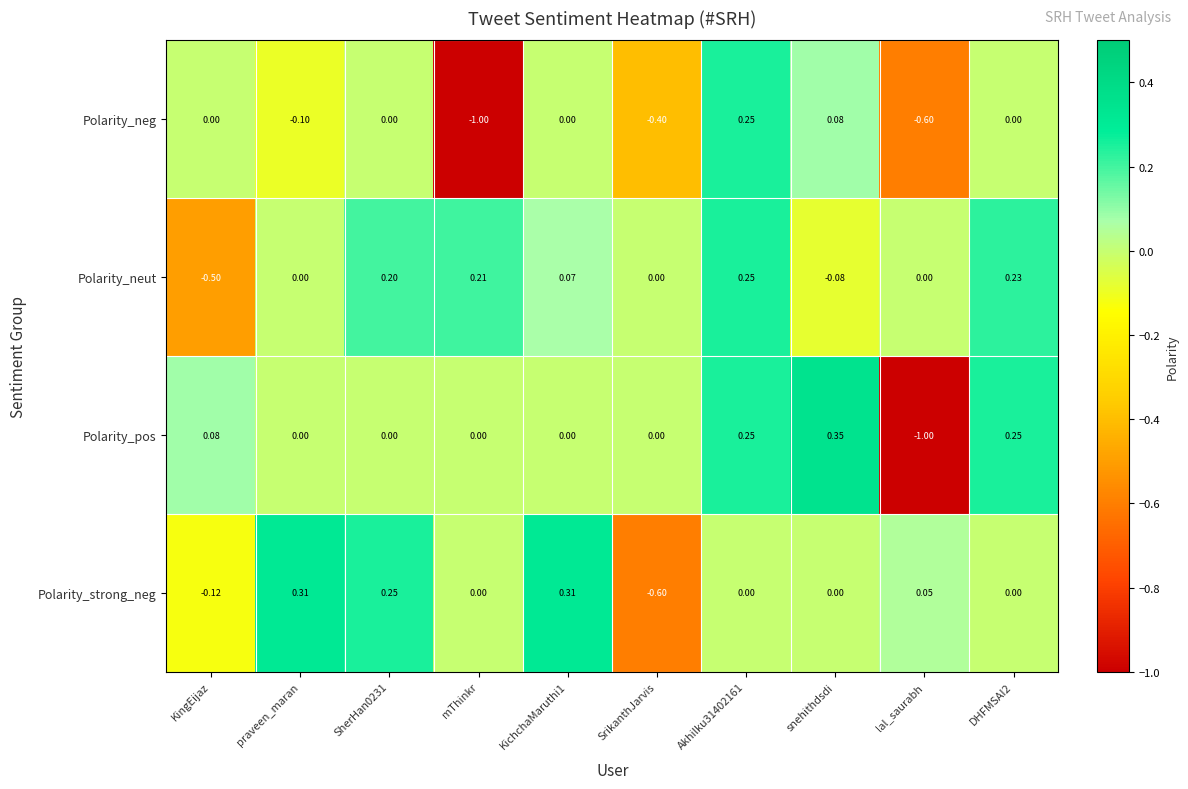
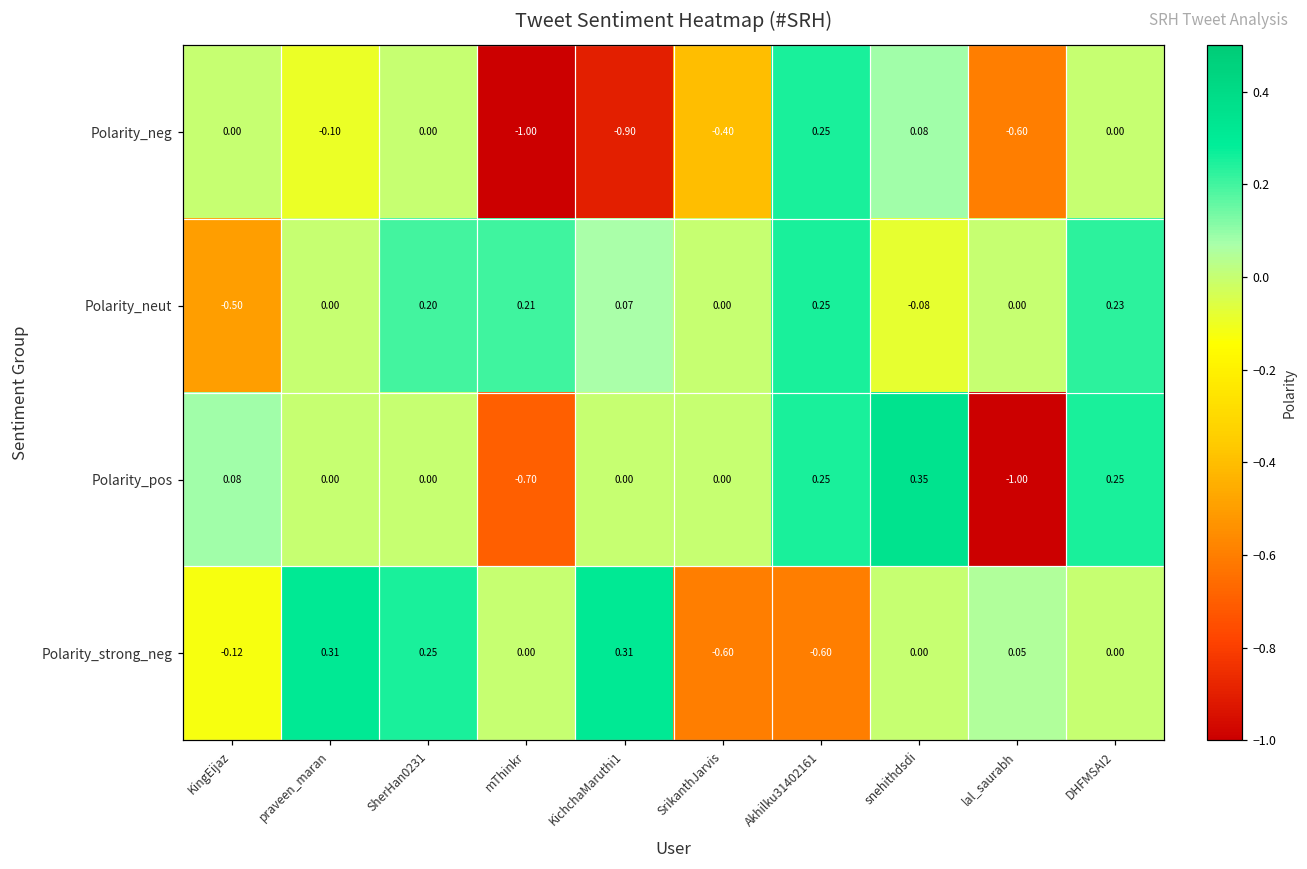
  {
    "Polarity_neg": {
      "KingEijaz": 0.00,
      "praveen_maran": -0.10,
      "SherHan0231": 0.00,
      "mThinkr": -1.00,
-     "KichchaMaruthi1": 0.00,
+     "KichchaMaruthi1": -0.90,
      "SrikanthJarvis": -0.40,
      "Akhilku31402161": 0.25,
      "snehithdsdi": 0.08,
      "lal_saurabh": -0.60,
      "DHFMSAI2": 0.00
    },
    "Polarity_neut": {
      "KingEijaz": -0.50,
      "praveen_maran": 0.00,
      "SherHan0231": 0.20,
      "mThinkr": 0.21,
      "KichchaMaruthi1": 0.07,
      "SrikanthJarvis": 0.00,
      "Akhilku31402161": 0.25,
      "snehithdsdi": -0.08,
      "lal_saurabh": 0.00,
      "DHFMSAI2": 0.23
    },
    "Polarity_pos": {
      "KingEijaz": 0.08,
      "praveen_maran": 0.00,
      "SherHan0231": 0.00,
-     "mThinkr": 0.00,
+     "mThinkr": -0.70,
      "KichchaMaruthi1": 0.00,
      "SrikanthJarvis": 0.00,
      "Akhilku31402161": 0.25,
      "snehithdsdi": 0.35,
      "lal_saurabh": -1.00,
      "DHFMSAI2": 0.25
    },
    "Polarity_strong_neg": {
      "KingEijaz": -0.12,
      "praveen_maran": 0.31,
      "SherHan0231": 0.25,
      "mThinkr": 0.00,
      "KichchaMaruthi1": 0.31,
      "SrikanthJarvis": -0.60,
-     "Akhilku31402161": 0.00,
+     "Akhilku31402161": -0.60,
      "snehithdsdi": 0.00,
      "lal_saurabh": 0.05,
      "DHFMSAI2": 0.00
    }
  }
